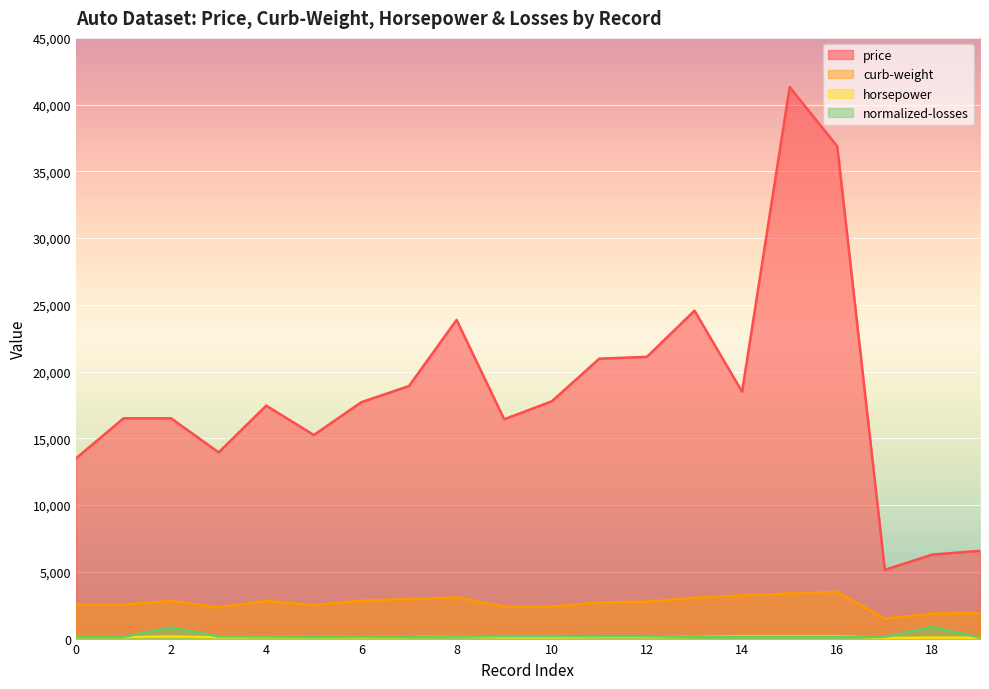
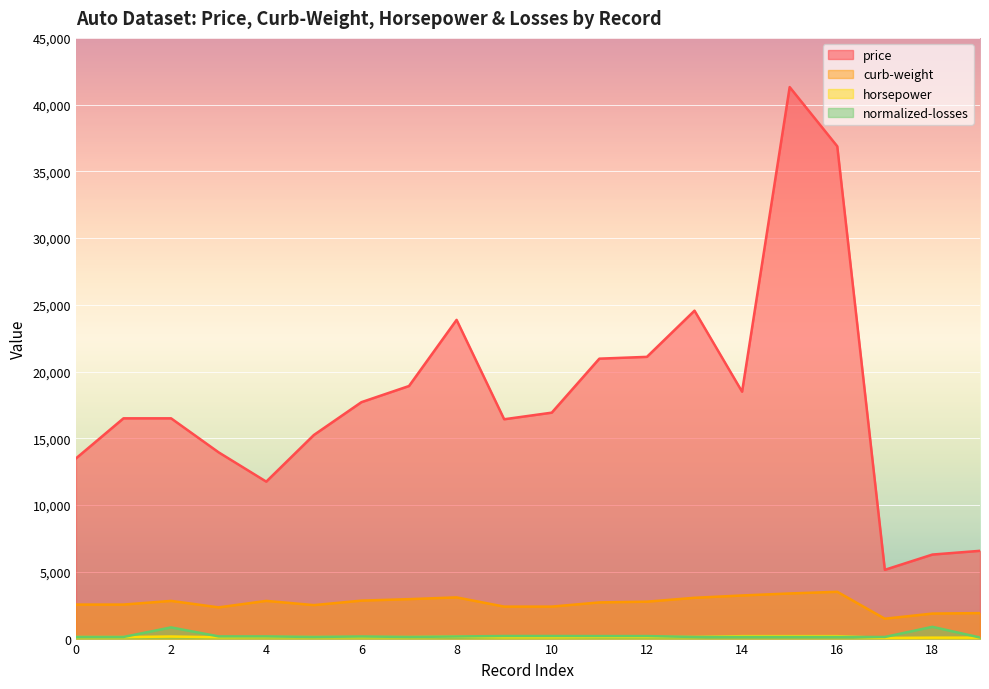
  {
    "price": {
      "0": "13,500",
      "2": "16,500",
-     "4": "17,500",
+     "4": "11,800",
      "6": "17,700",
      "8": "23,900",
-     "10": "17,800",
+     "10": "16,900",
      "12": "21,100",
      "14": "18,500",
      "16": "36,900",
      "18": "6,300"
    },
    "normalized-losses": {
      "2": "800",
      "18": "900"
    }
  }
